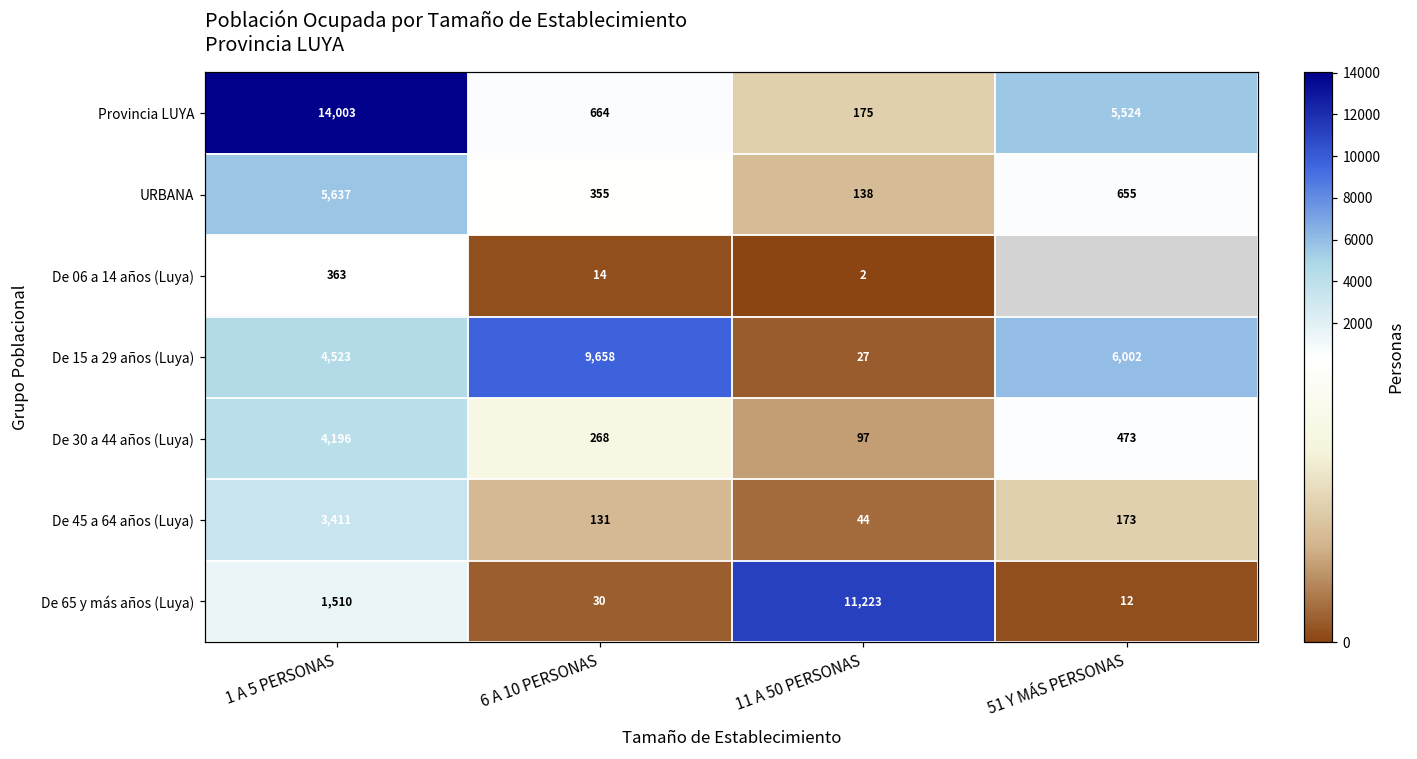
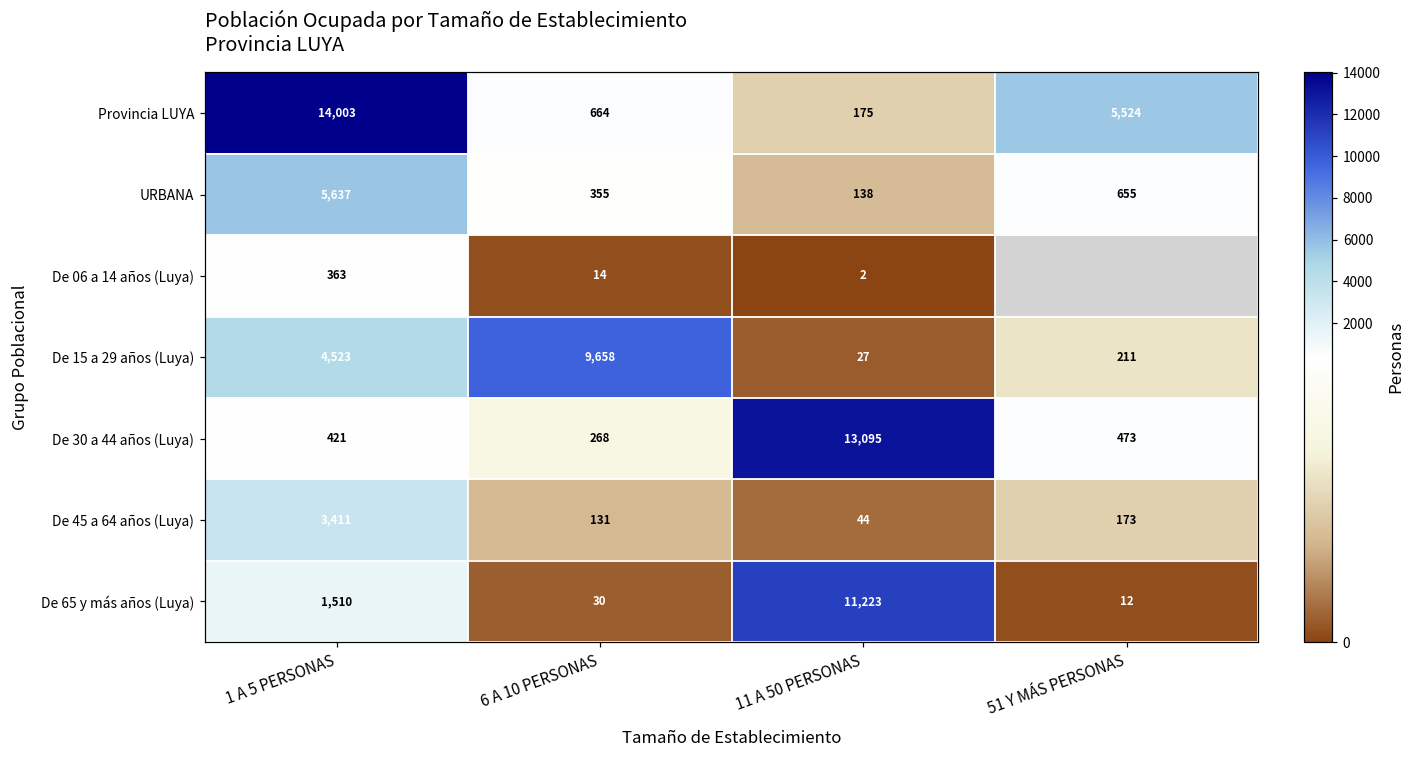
  {
    "Provincia LUYA": {
      "1 A 5 PERSONAS": "14,003",
      "6 A 10 PERSONAS": "664",
      "11 A 50 PERSONAS": "175",
      "51 Y MÁS PERSONAS": "5,524"
    },
    "URBANA": {
      "1 A 5 PERSONAS": "5,637",
      "6 A 10 PERSONAS": "355",
      "11 A 50 PERSONAS": "138",
      "51 Y MÁS PERSONAS": "655"
    },
    "De 06 a 14 años (Luya)": {
      "1 A 5 PERSONAS": "363",
      "6 A 10 PERSONAS": "14",
      "11 A 50 PERSONAS": "2"
    },
    "De 15 a 29 años (Luya)": {
      "1 A 5 PERSONAS": "4,523",
      "6 A 10 PERSONAS": "9,658",
      "11 A 50 PERSONAS": "27",
-     "51 Y MÁS PERSONAS": "6,002"
+     "51 Y MÁS PERSONAS": "211"
    },
    "De 30 a 44 años (Luya)": {
-     "1 A 5 PERSONAS": "4,196",
+     "1 A 5 PERSONAS": "421",
      "6 A 10 PERSONAS": "268",
-     "11 A 50 PERSONAS": "97",
+     "11 A 50 PERSONAS": "13,095",
      "51 Y MÁS PERSONAS": "473"
    },
    "De 45 a 64 años (Luya)": {
      "1 A 5 PERSONAS": "3,411",
      "6 A 10 PERSONAS": "131",
      "11 A 50 PERSONAS": "44",
      "51 Y MÁS PERSONAS": "173"
    },
    "De 65 y más años (Luya)": {
      "1 A 5 PERSONAS": "1,510",
      "6 A 10 PERSONAS": "30",
      "11 A 50 PERSONAS": "11,223",
      "51 Y MÁS PERSONAS": "12"
    }
  }
